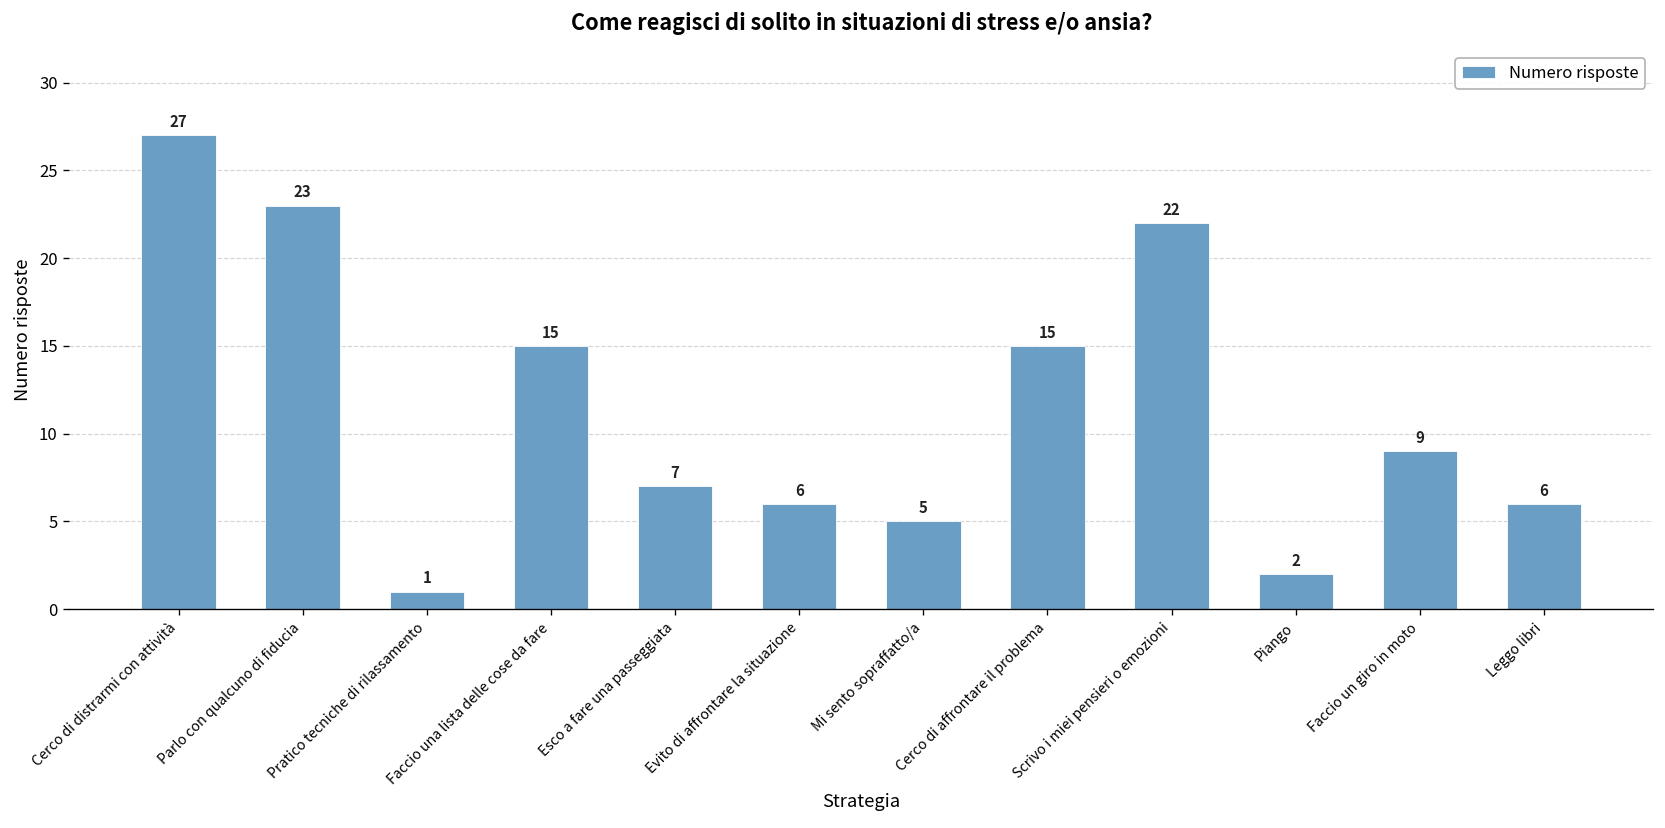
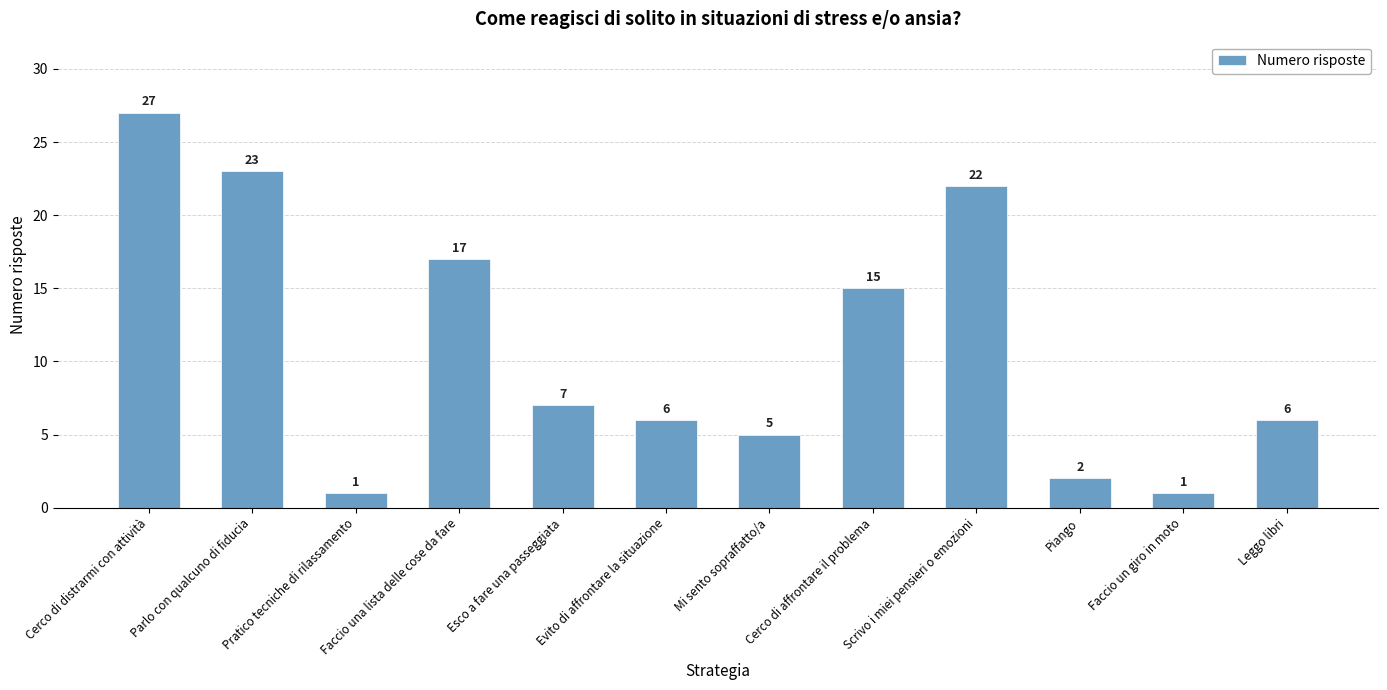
  {
    "Cerco di distrarmi con attività": 27,
    "Parlo con qualcuno di fiducia": 23,
    "Pratico tecniche di rilassamento": 1,
-   "Faccio una lista delle cose da fare": 15,
+   "Faccio una lista delle cose da fare": 17,
    "Esco a fare una passeggiata": 7,
    "Evito di affrontare la situazione": 6,
    "Mi sento sopraffatto/a": 5,
    "Cerco di affrontare il problema": 15,
    "Scrivo i miei pensieri o emozioni": 22,
    "Piango": 2,
-   "Faccio un giro in moto": 9,
+   "Faccio un giro in moto": 1,
    "Leggo libri": 6
  }
